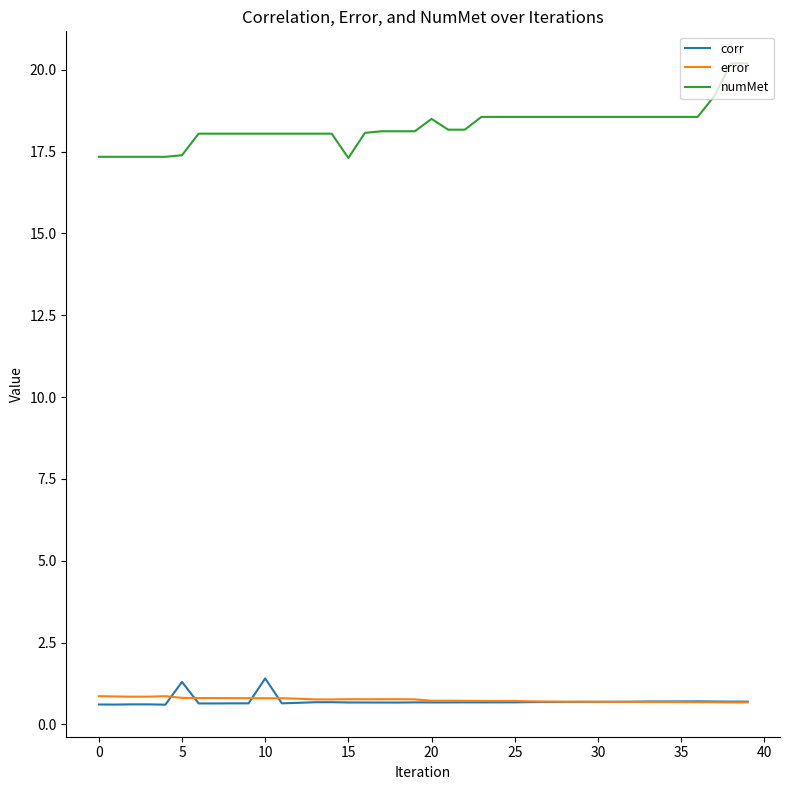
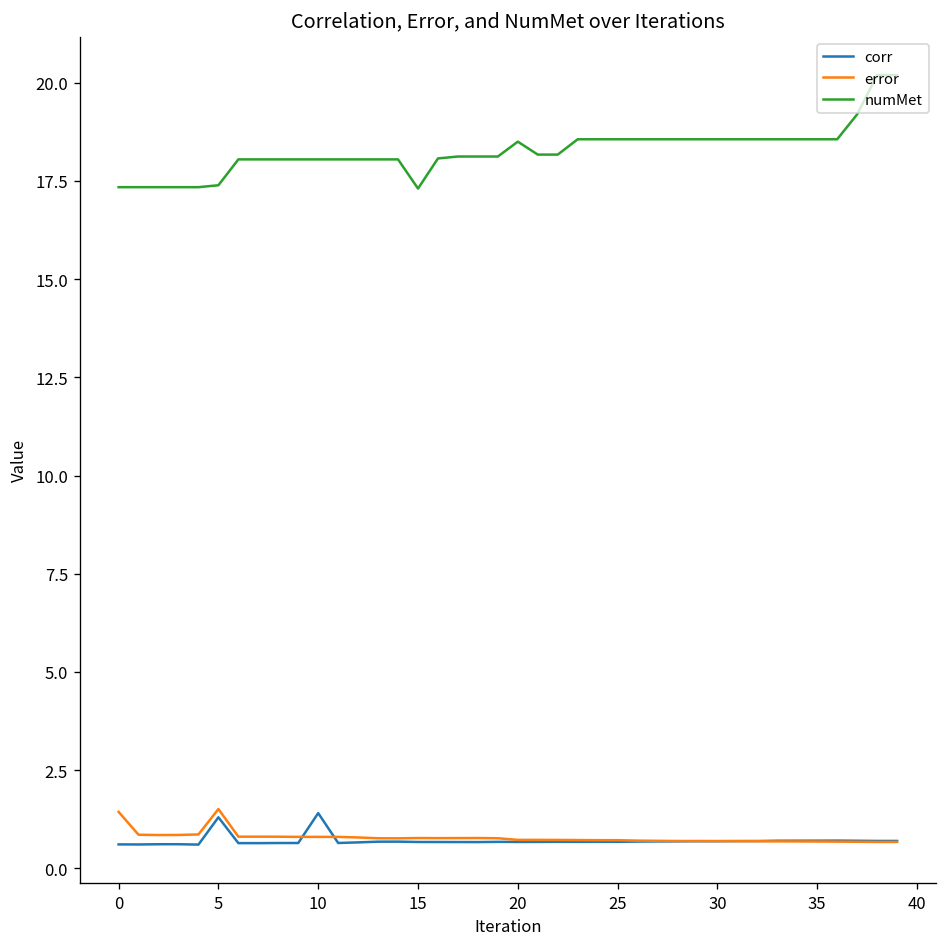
  {
    "corr": {
      "0": 0.6,
      "5": 1.3,
      "10": 1.4,
      "15": 0.7
    },
    "error": {
-     "0": 0.9,
-     "5": 0.8,
+     "0": 1.4,
+     "5": 1.5,
      "10": 0.8,
      "15": 0.8
    },
    "numMet": {
      "0": 17.3,
      "5": 17.4,
      "10": 18.0,
      "15": 17.3,
      "20": 18.5,
      "25": 18.6,
      "30": 18.6,
      "35": 18.6
    }
  }
